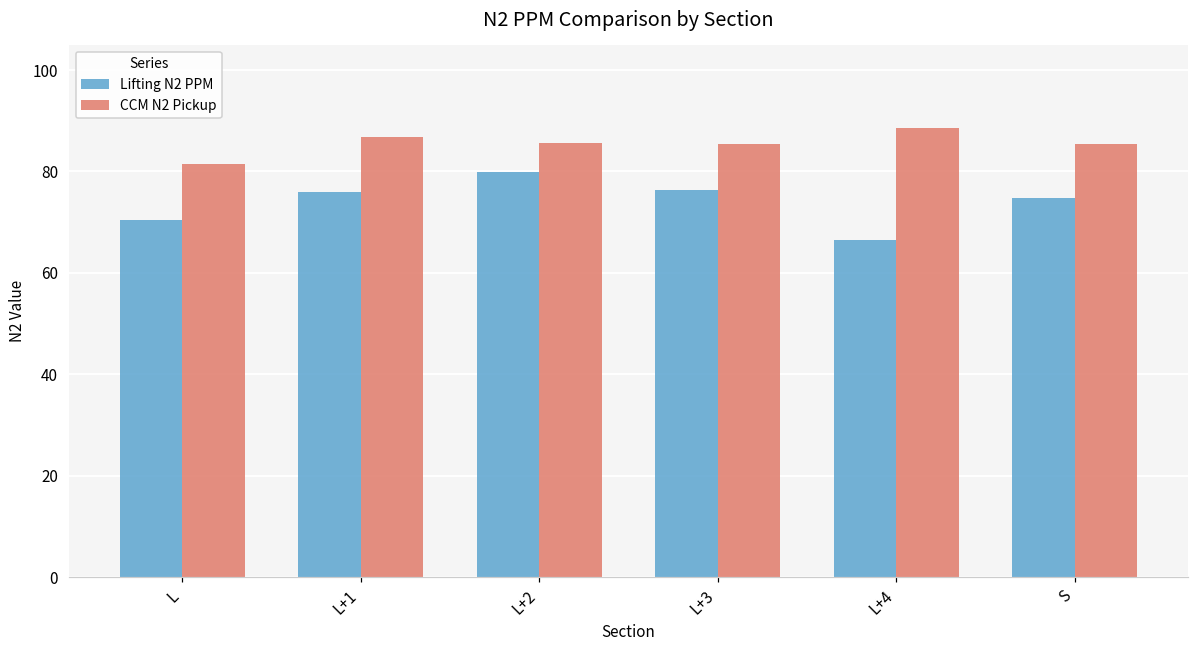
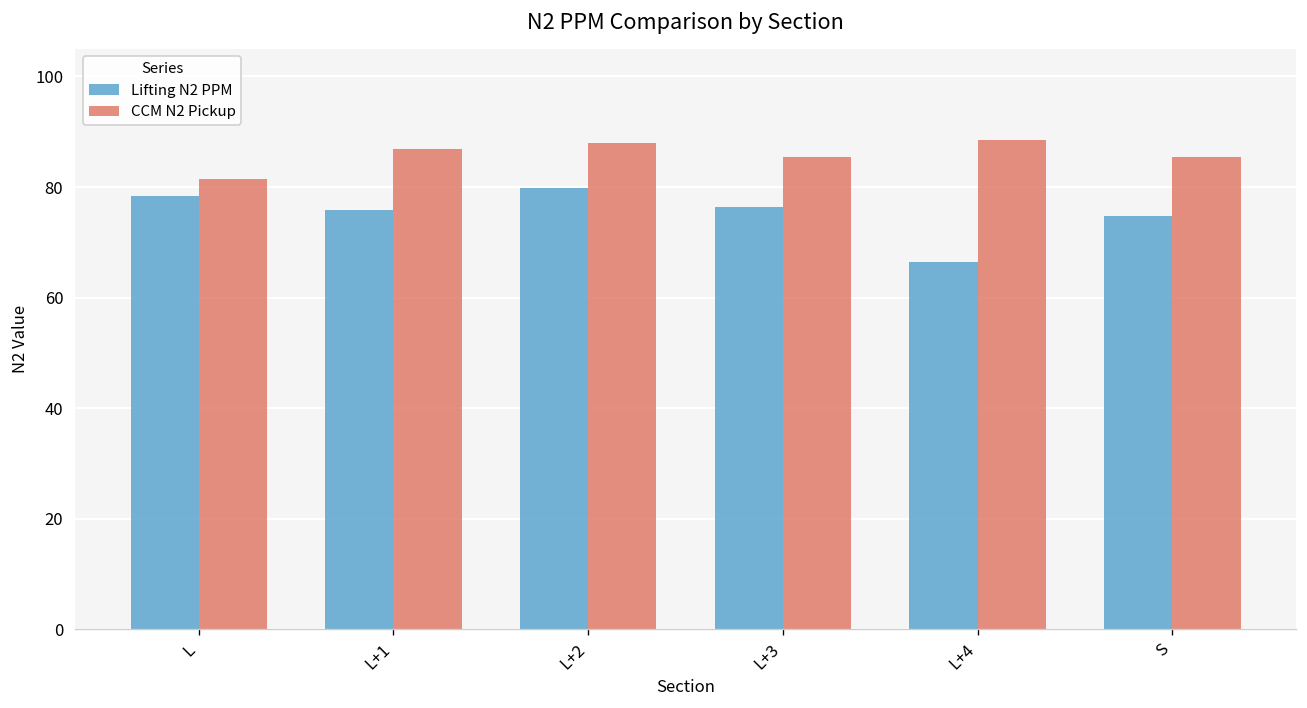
  {
    "Lifting N2 PPM": {
-     "L": 70,
+     "L": 78,
      "L+1": 76,
      "L+2": 80,
      "L+3": 76,
      "L+4": 67,
      "S": 75
    },
    "CCM N2 Pickup": {
      "L": 81,
      "L+1": 87,
-     "L+2": 86,
+     "L+2": 88,
      "L+3": 85,
      "L+4": 89,
      "S": 85
    }
  }
